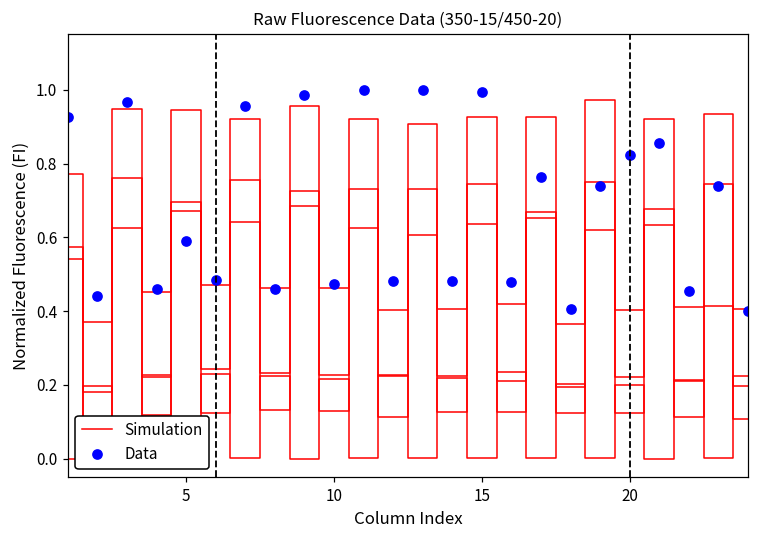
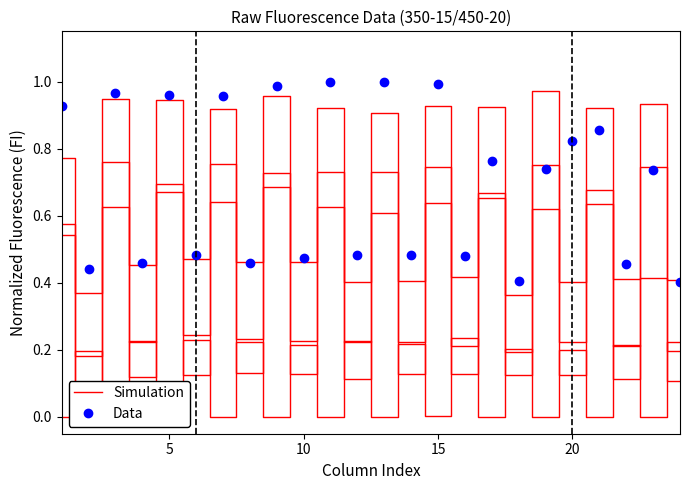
  {
    "Data": {
-     "5": 0.59,
+     "5": 0.96,
      "10": 0.47,
      "15": 0.99,
      "20": 0.82
    }
  }
